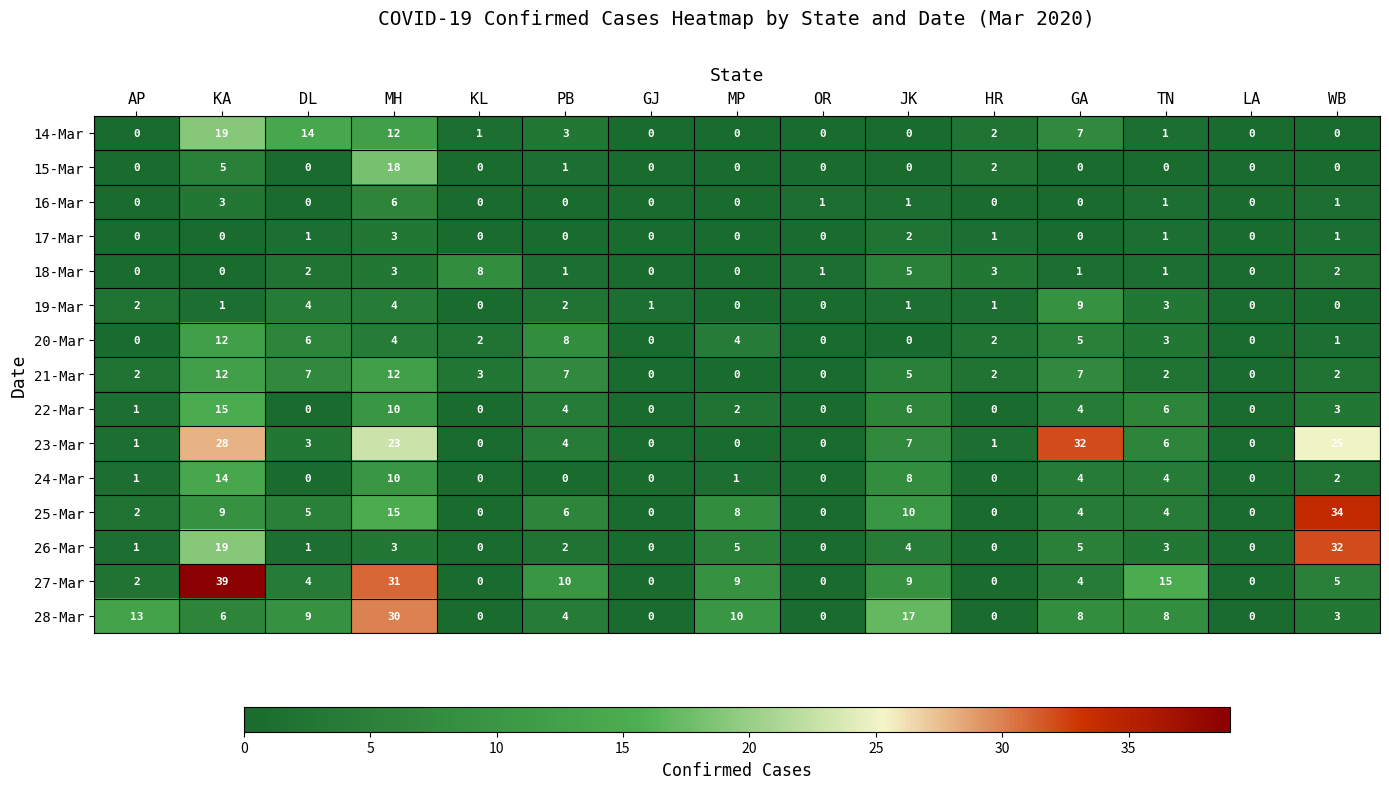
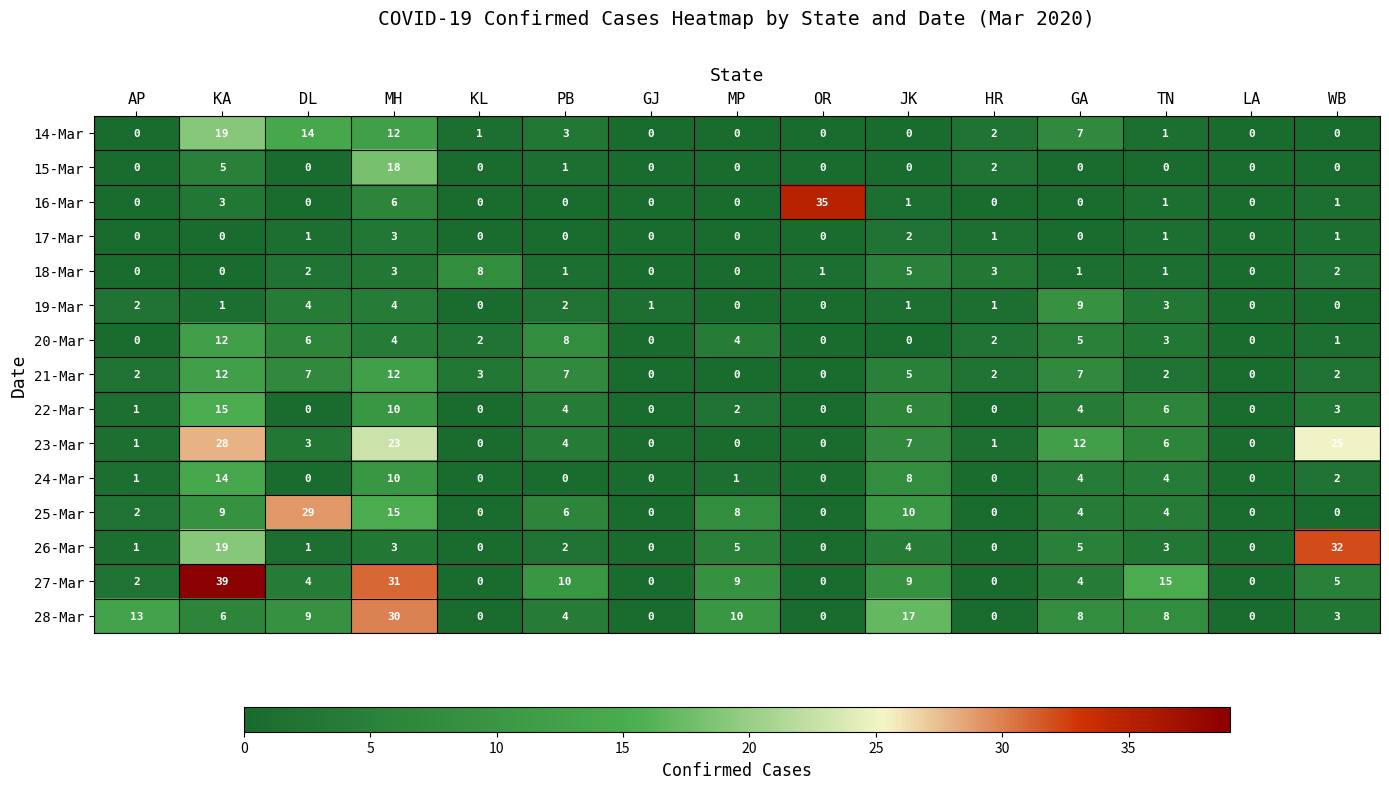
  {
    "16-Mar": {
      "AP": 0,
      "KA": 3,
      "DL": 0,
      "MH": 6,
      "KL": 0,
      "PB": 0,
      "GJ": 0,
      "MP": 0,
-     "OR": 1,
+     "OR": 35,
      "JK": 1,
      "HR": 0,
      "GA": 0,
      "TN": 1,
      "LA": 0,
      "WB": 1
    },
    "23-Mar": {
      "AP": 1,
      "KA": 28,
      "DL": 3,
      "MH": 23,
      "KL": 0,
      "PB": 4,
      "GJ": 0,
      "MP": 0,
      "OR": 0,
      "JK": 7,
      "HR": 1,
-     "GA": 32,
+     "GA": 12,
      "TN": 6,
      "LA": 0,
      "WB": 25
    },
    "25-Mar": {
      "AP": 2,
      "KA": 9,
-     "DL": 5,
+     "DL": 29,
      "MH": 15,
      "KL": 0,
      "PB": 6,
      "GJ": 0,
      "MP": 8,
      "OR": 0,
      "JK": 10,
      "HR": 0,
      "GA": 4,
      "TN": 4,
      "LA": 0,
-     "WB": 34
+     "WB": 0
    }
  }
